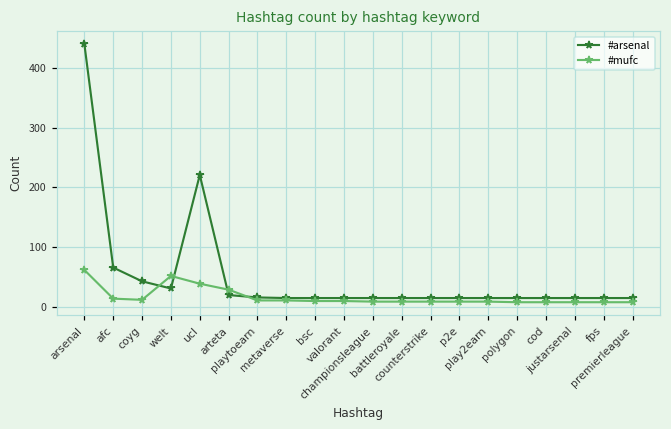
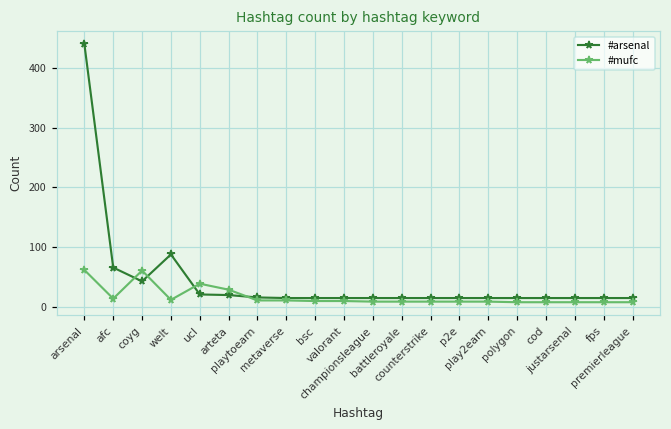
  {
    "#arsenal": {
      "arsenal": 440,
      "afc": 70,
      "coyg": 40,
-     "welt": 30,
-     "ucl": 220,
+     "welt": 90,
+     "ucl": 20,
      "arteta": 20,
      "playtoearn": 20,
      "bsc": 20,
      "valorant": 20,
      "championsleague": 20,
      "battleroyale": 20,
      "counterstrike": 20,
      "p2e": 20,
      "play2earn": 20,
      "polygon": 20,
      "cod": 20,
      "justarsenal": 20,
      "fps": 20,
      "premierleague": 20
    },
    "#mufc": {
      "arsenal": 60,
      "afc": 10,
-     "coyg": 10,
-     "welt": 50,
+     "coyg": 60,
+     "welt": 10,
      "ucl": 40,
      "arteta": 30,
      "playtoearn": 10,
      "bsc": 10,
      "valorant": 10,
      "championsleague": 10,
      "battleroyale": 10,
      "counterstrike": 10,
      "p2e": 10,
      "play2earn": 10,
      "polygon": 10,
      "cod": 10,
      "justarsenal": 10,
      "fps": 10,
      "premierleague": 10
    }
  }
